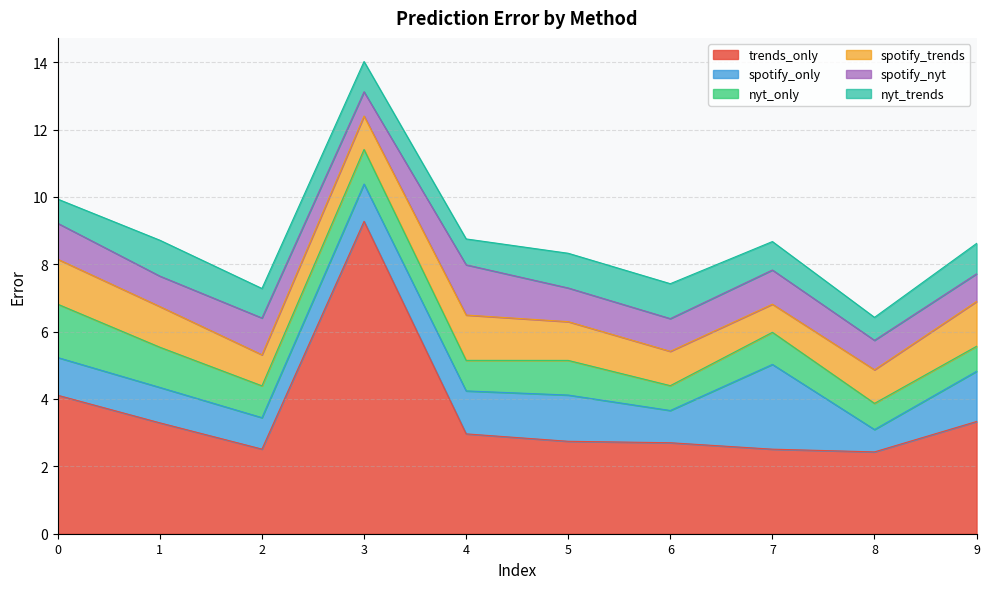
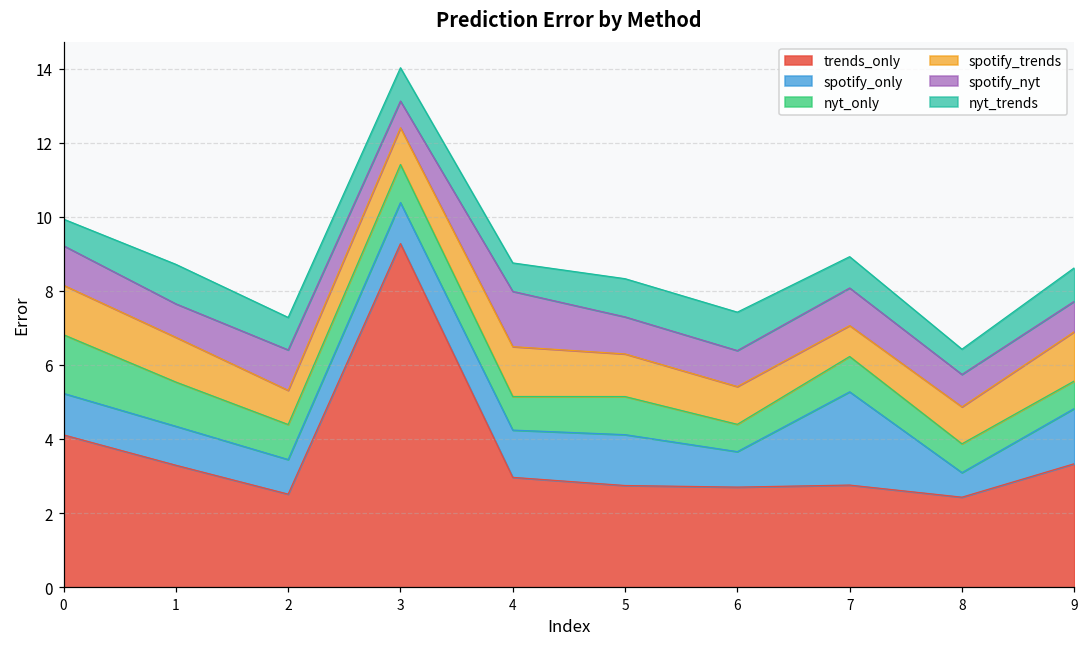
  {
    "trends_only": {
      "0": 4.1,
      "1": 3.3,
      "2": 2.5,
      "3": 9.3,
      "4": 3.0,
      "5": 2.7,
      "6": 2.7,
-     "7": 2.5,
+     "7": 2.8,
      "8": 2.4,
      "9": 3.3
    },
    "spotify_only": {
      "0": 1.1,
      "1": 1.1,
      "2": 0.9,
      "3": 1.1,
      "4": 1.3,
      "5": 1.4,
      "6": 1.0,
      "7": 2.5,
      "8": 0.7,
      "9": 1.5
    },
    "spotify_trends": {
      "0": 1.3,
      "1": 1.2,
      "2": 0.9,
      "3": 1.0,
      "4": 1.3,
      "5": 1.2,
      "6": 1.0,
      "7": 0.8,
      "8": 1.0,
      "9": 1.3
    },
    "spotify_nyt": {
      "0": 1.1,
      "1": 0.9,
      "2": 1.1,
      "3": 0.7,
      "4": 1.5,
      "5": 1.0,
      "6": 1.0,
      "7": 1.0,
      "8": 0.9,
      "9": 0.8
    }
  }
